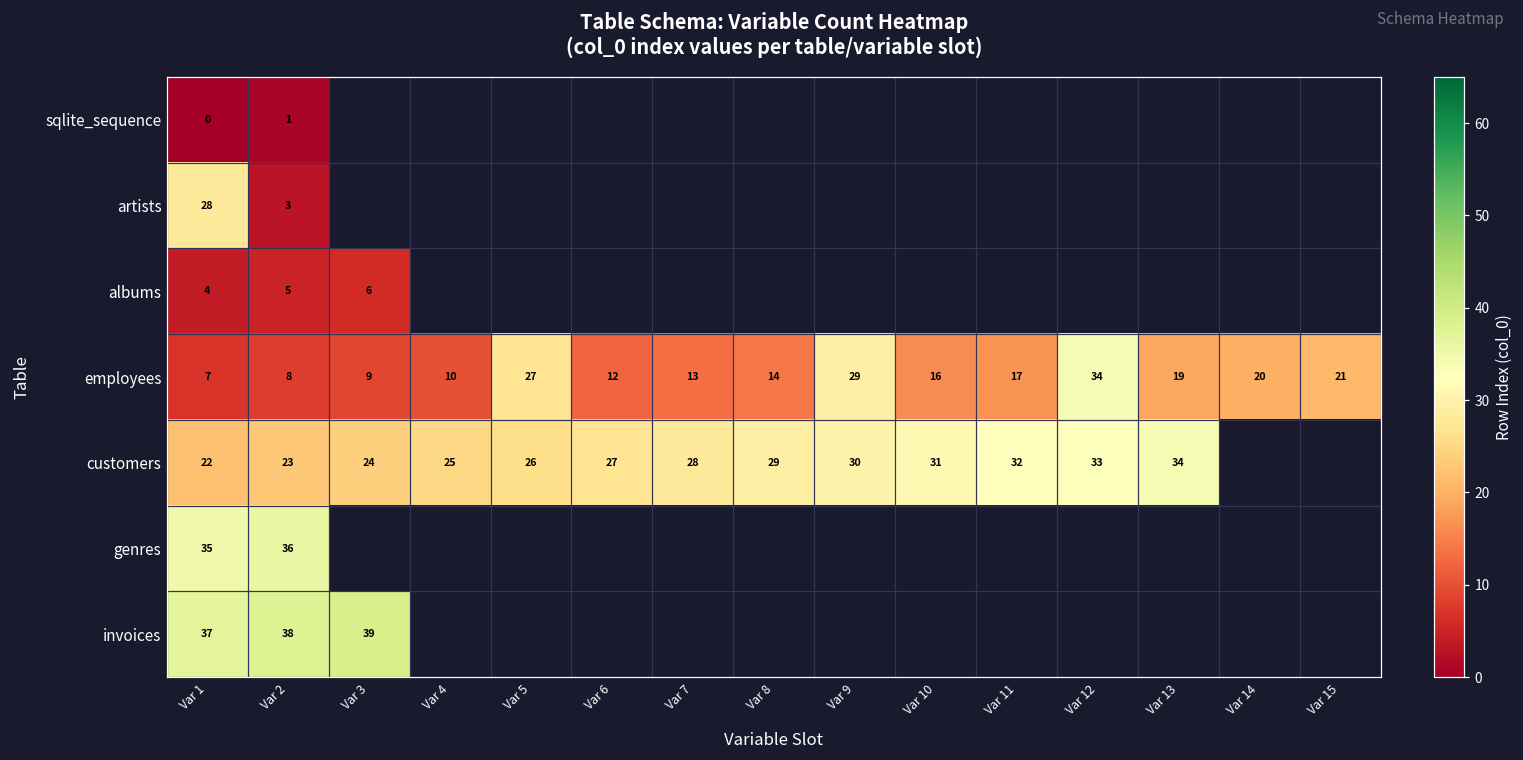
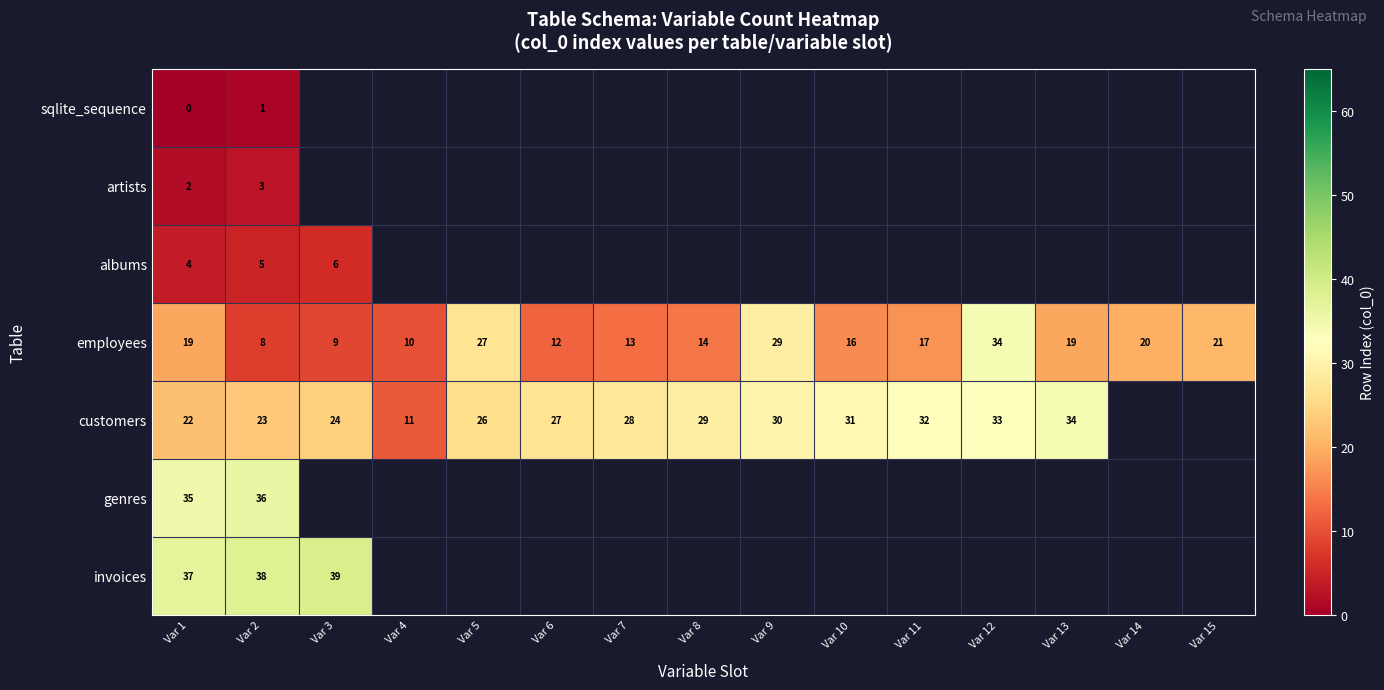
  {
    "sqlite_sequence": {
      "Var 1": 0,
      "Var 2": 1
    },
    "artists": {
-     "Var 1": 28,
+     "Var 1": 2,
      "Var 2": 3
    },
    "albums": {
      "Var 1": 4,
      "Var 2": 5,
      "Var 3": 6
    },
    "employees": {
-     "Var 1": 7,
+     "Var 1": 19,
      "Var 2": 8,
      "Var 3": 9,
      "Var 4": 10,
      "Var 5": 27,
      "Var 6": 12,
      "Var 7": 13,
      "Var 8": 14,
      "Var 9": 29,
      "Var 10": 16,
      "Var 11": 17,
      "Var 12": 34,
      "Var 13": 19,
      "Var 14": 20,
      "Var 15": 21
    },
    "customers": {
      "Var 1": 22,
      "Var 2": 23,
      "Var 3": 24,
-     "Var 4": 25,
+     "Var 4": 11,
      "Var 5": 26,
      "Var 6": 27,
      "Var 7": 28,
      "Var 8": 29,
      "Var 9": 30,
      "Var 10": 31,
      "Var 11": 32,
      "Var 12": 33,
      "Var 13": 34
    },
    "genres": {
      "Var 1": 35,
      "Var 2": 36
    },
    "invoices": {
      "Var 1": 37,
      "Var 2": 38,
      "Var 3": 39
    }
  }
